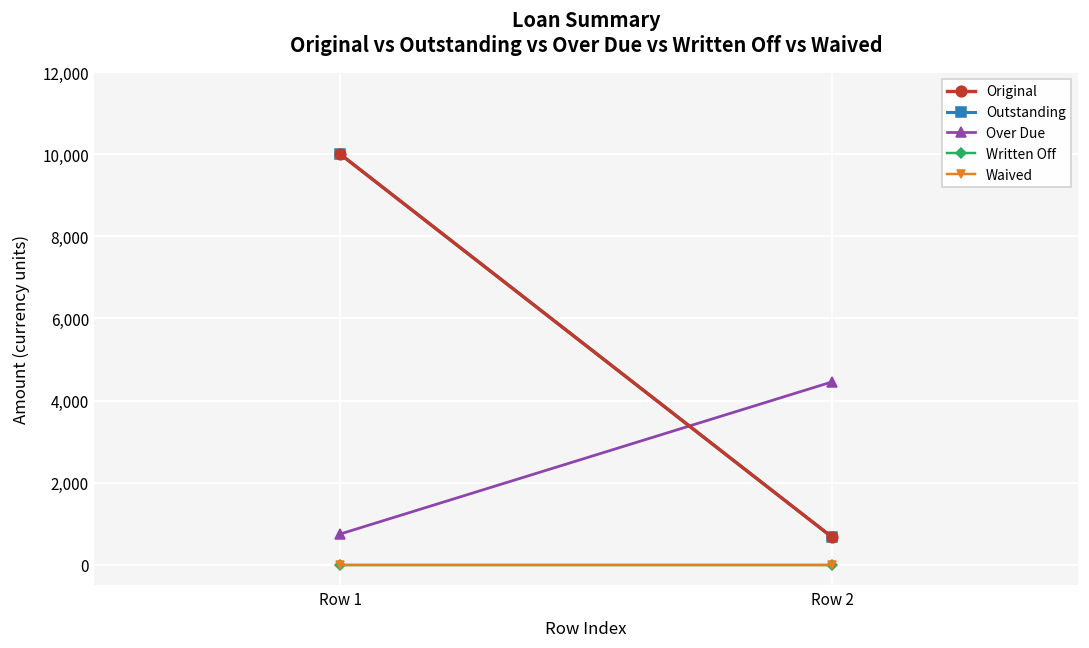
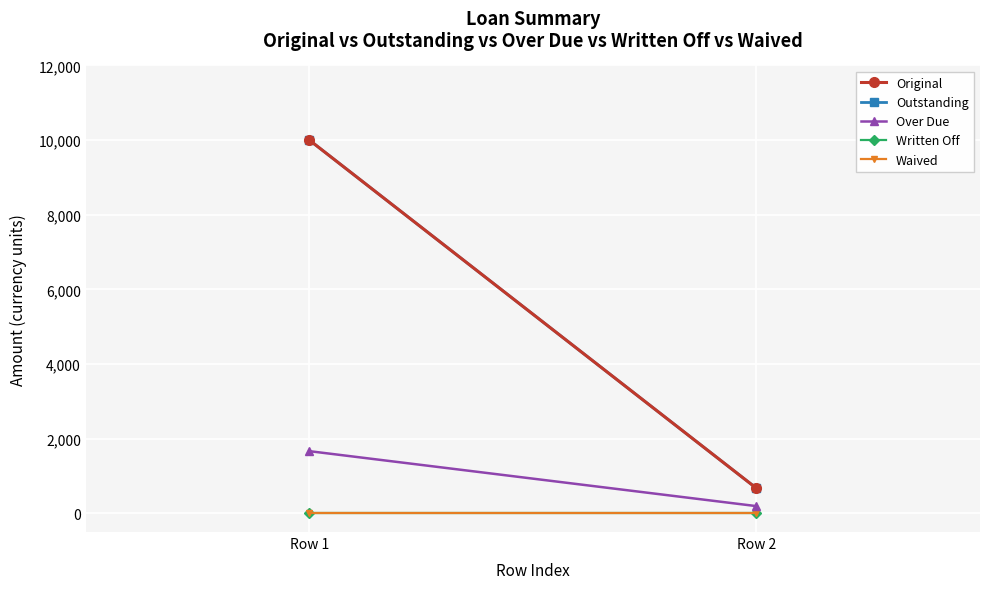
  {
    "Outstanding": {
      "Row 1": "10,000",
      "Row 2": "700"
    },
    "Over Due": {
-     "Row 1": "800",
-     "Row 2": "4,500"
+     "Row 1": "1,700",
+     "Row 2": "200"
    },
    "Waived": {
      "Row 1": "0",
      "Row 2": "0"
    }
  }
